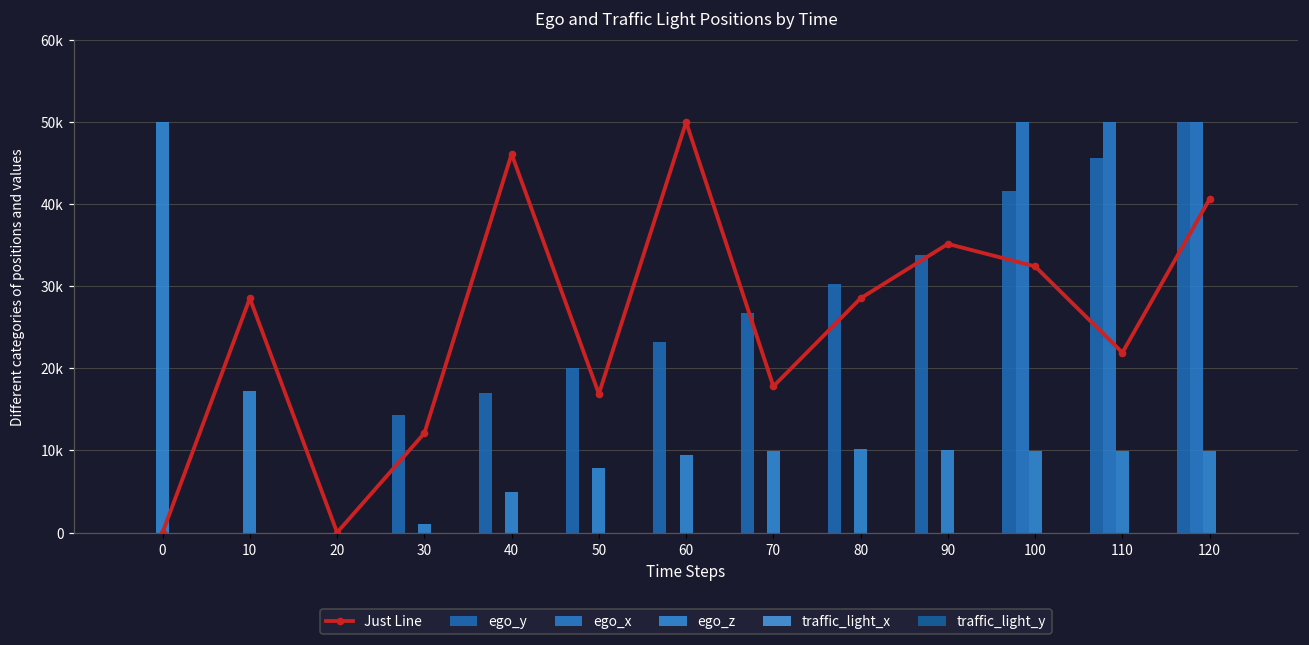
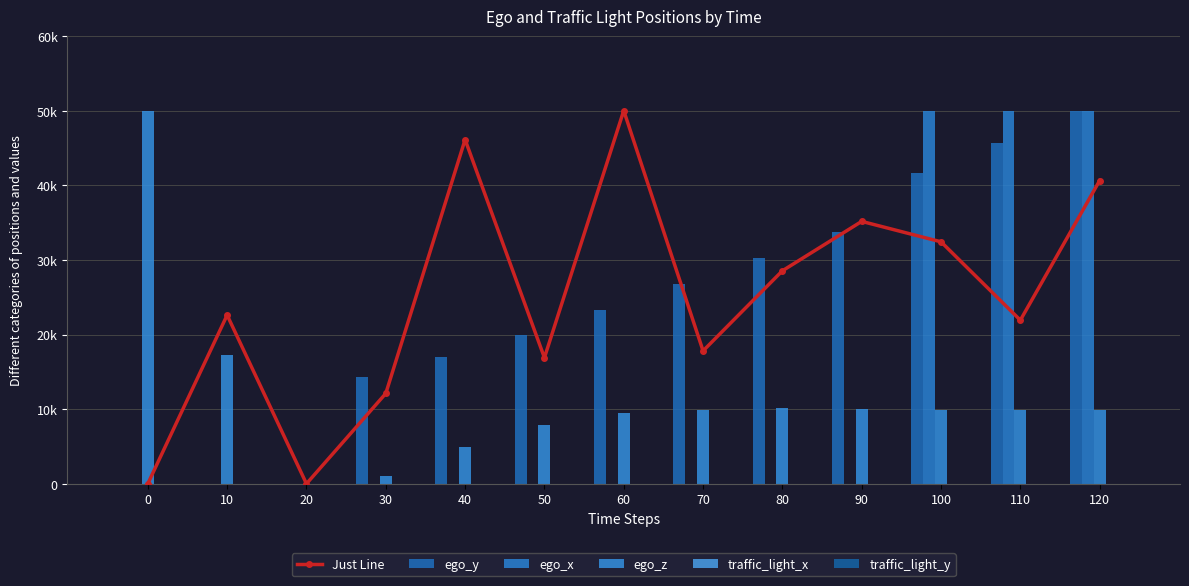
  {
    "Just Line": {
      "0": 0,
-     "10": 29000,
+     "10": 23000,
      "20": 0,
      "30": 12000,
      "40": 46000,
      "50": 17000,
      "60": 50000,
      "70": 18000,
      "80": 29000,
      "90": 35000,
      "100": 32000,
      "110": 22000,
      "120": 41000
    }
  }
